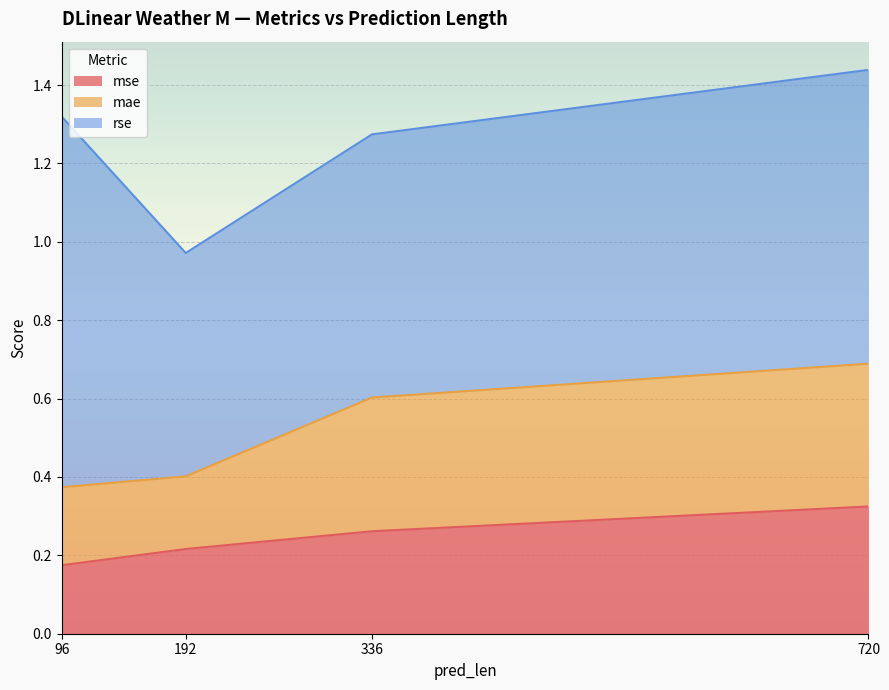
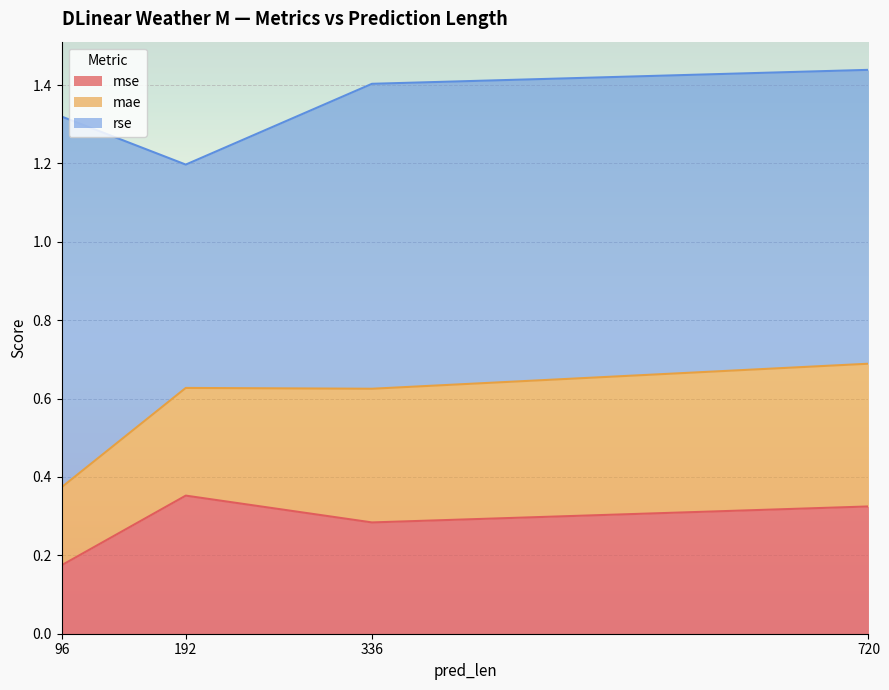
  {
    "mse": {
      "96": 0.17,
-     "192": 0.22,
-     "336": 0.26,
+     "192": 0.35,
+     "336": 0.28,
      "720": 0.32
    },
    "mae": {
      "96": 0.20,
-     "192": 0.19,
+     "192": 0.27,
      "336": 0.34,
      "720": 0.36
    },
    "rse": {
      "96": 0.95,
      "192": 0.57,
-     "336": 0.67,
+     "336": 0.78,
      "720": 0.75
    }
  }
